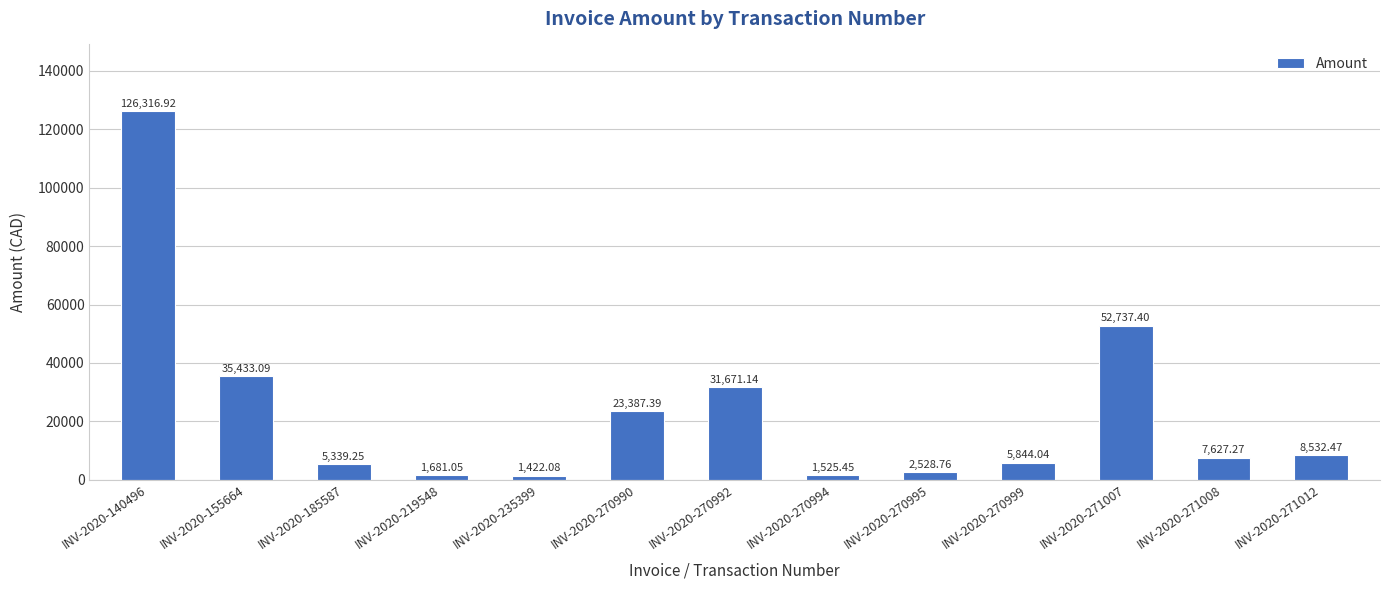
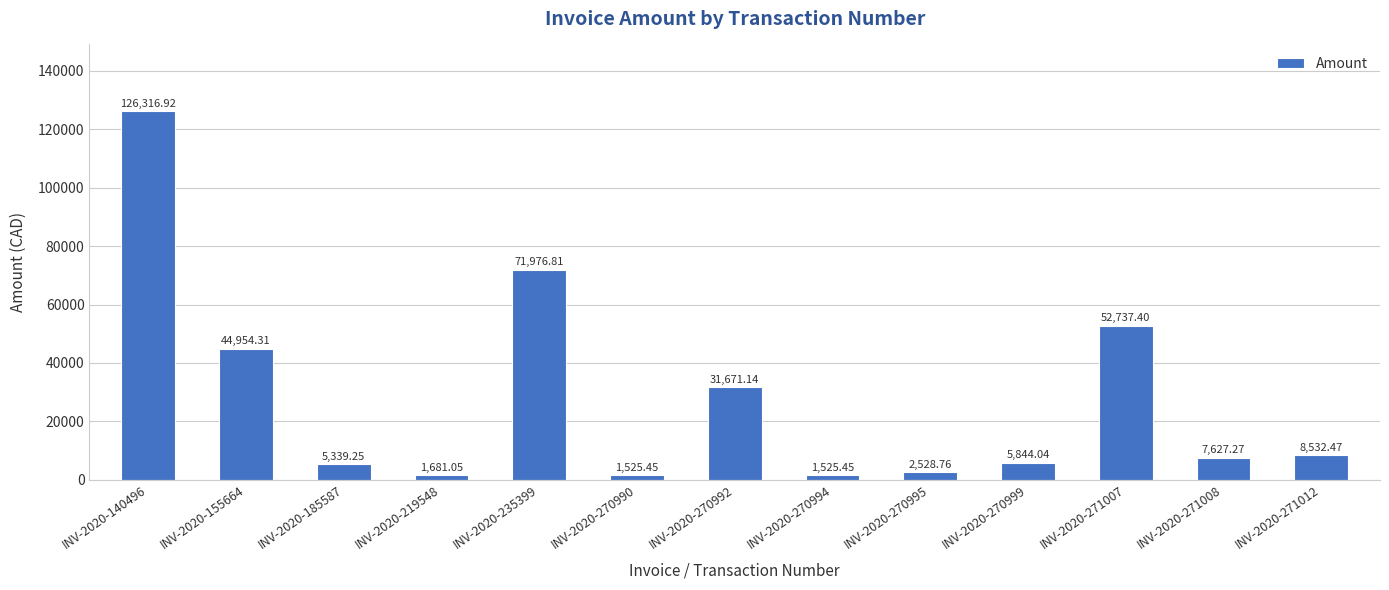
  {
    "INV-2020-140496": "126,316.92",
-   "INV-2020-155664": "35,433.09",
+   "INV-2020-155664": "44,954.31",
    "INV-2020-185587": "5,339.25",
    "INV-2020-219548": "1,681.05",
-   "INV-2020-235399": "1,422.08",
-   "INV-2020-270990": "23,387.39",
+   "INV-2020-235399": "71,976.81",
+   "INV-2020-270990": "1,525.45",
    "INV-2020-270992": "31,671.14",
    "INV-2020-270994": "1,525.45",
    "INV-2020-270995": "2,528.76",
    "INV-2020-270999": "5,844.04",
    "INV-2020-271007": "52,737.40",
    "INV-2020-271008": "7,627.27",
    "INV-2020-271012": "8,532.47"
  }
